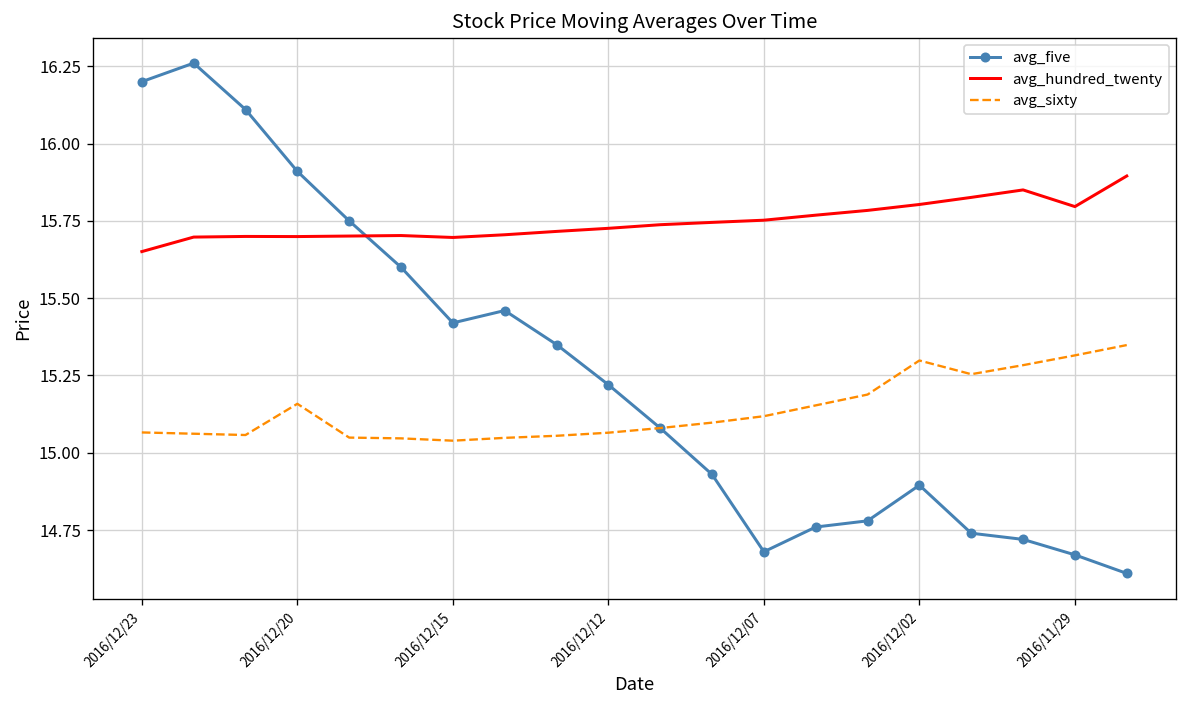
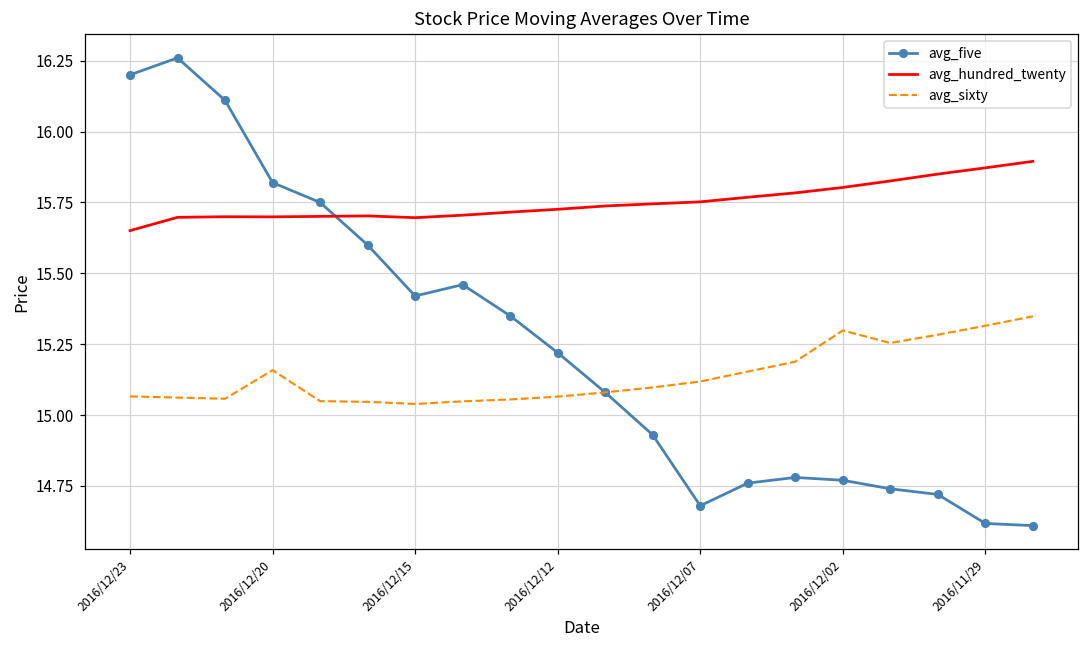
  {
    "avg_five": {
      "2016/12/23": 16.20,
-     "2016/12/20": 15.91,
+     "2016/12/20": 15.82,
      "2016/12/15": 15.42,
      "2016/12/12": 15.22,
      "2016/12/07": 14.68,
-     "2016/12/02": 14.90,
-     "2016/11/29": 14.67
+     "2016/12/02": 14.77,
+     "2016/11/29": 14.62
    },
    "avg_hundred_twenty": {
      "2016/12/23": 15.65,
      "2016/12/20": 15.70,
      "2016/12/15": 15.70,
      "2016/12/12": 15.73,
      "2016/12/07": 15.75,
      "2016/12/02": 15.80,
-     "2016/11/29": 15.80
+     "2016/11/29": 15.87
    },
    "avg_sixty": {
      "2016/12/23": 15.07,
      "2016/12/20": 15.16,
      "2016/12/15": 15.04,
      "2016/12/12": 15.07,
      "2016/12/07": 15.12,
      "2016/12/02": 15.30,
      "2016/11/29": 15.31
    }
  }
